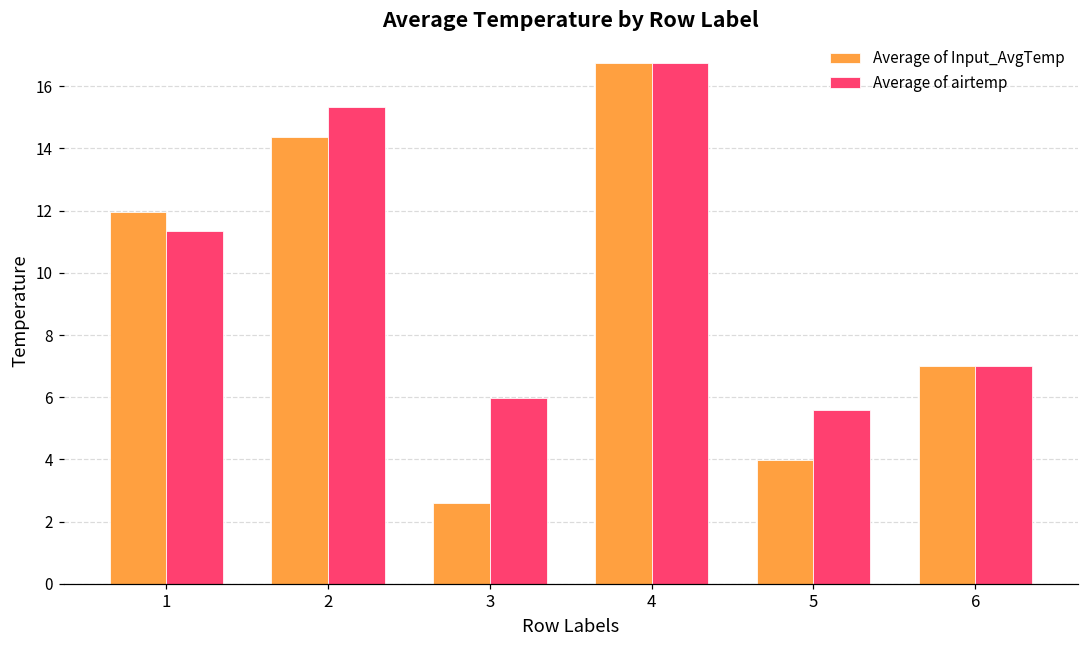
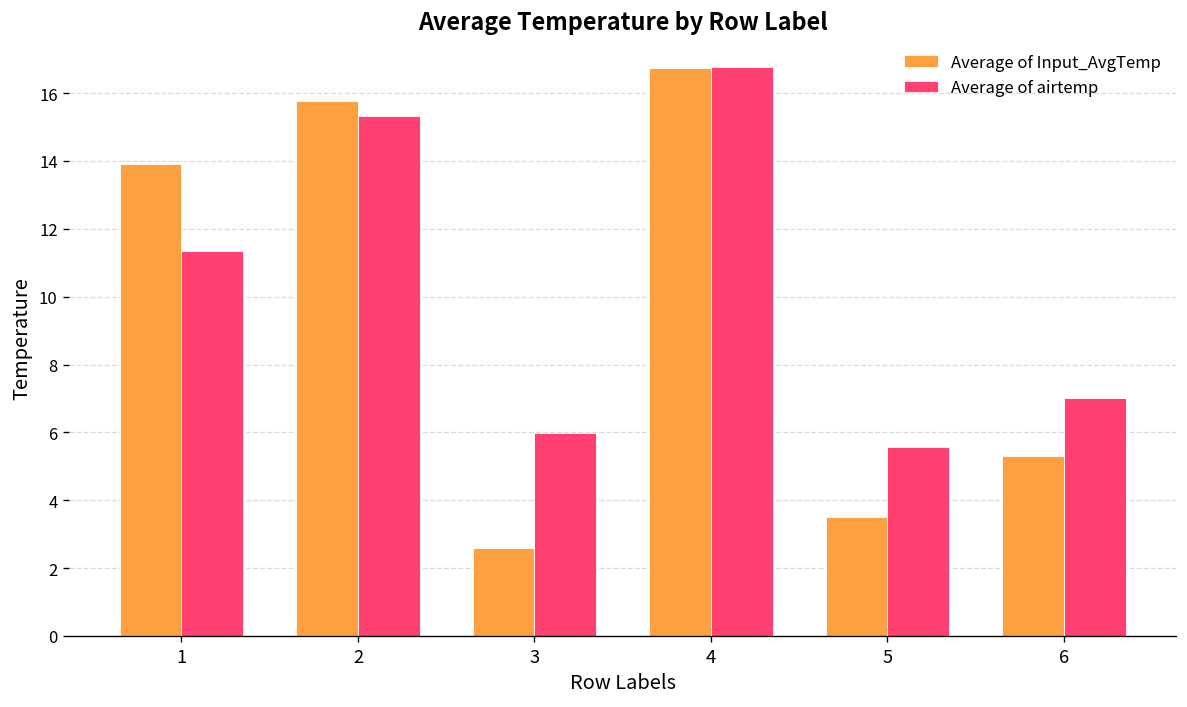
  {
    "Average of Input_AvgTemp": {
-     "1": 12.0,
-     "2": 14.4,
+     "1": 13.9,
+     "2": 15.8,
      "3": 2.6,
      "4": 16.7,
-     "5": 4.0,
-     "6": 7.0
+     "5": 3.5,
+     "6": 5.3
    },
    "Average of airtemp": {
      "1": 11.3,
      "2": 15.3,
      "3": 6.0,
      "4": 16.8,
      "5": 5.6,
      "6": 7.0
    }
  }
